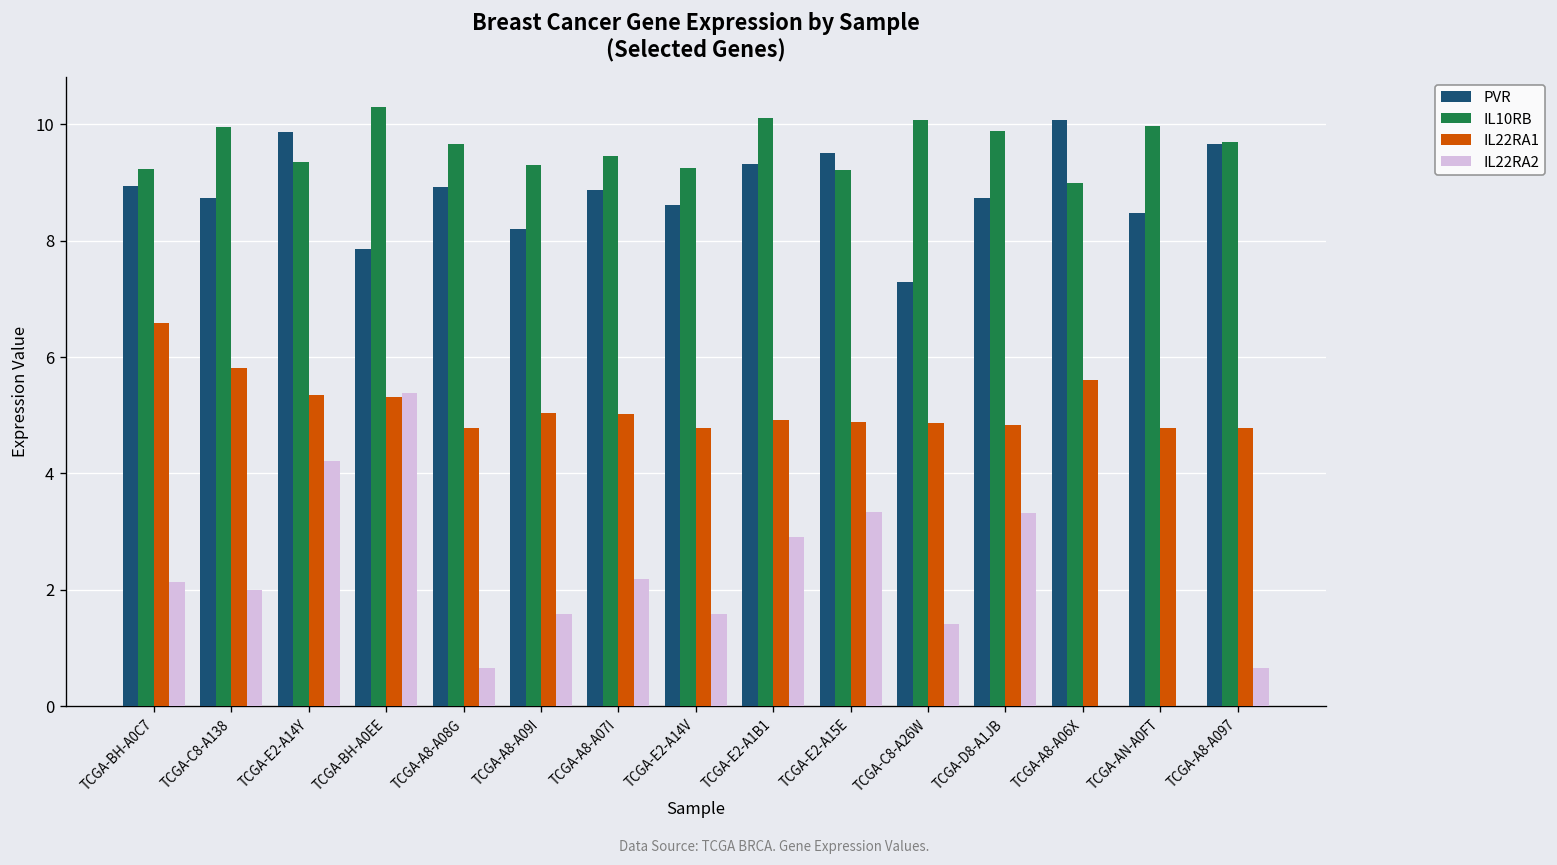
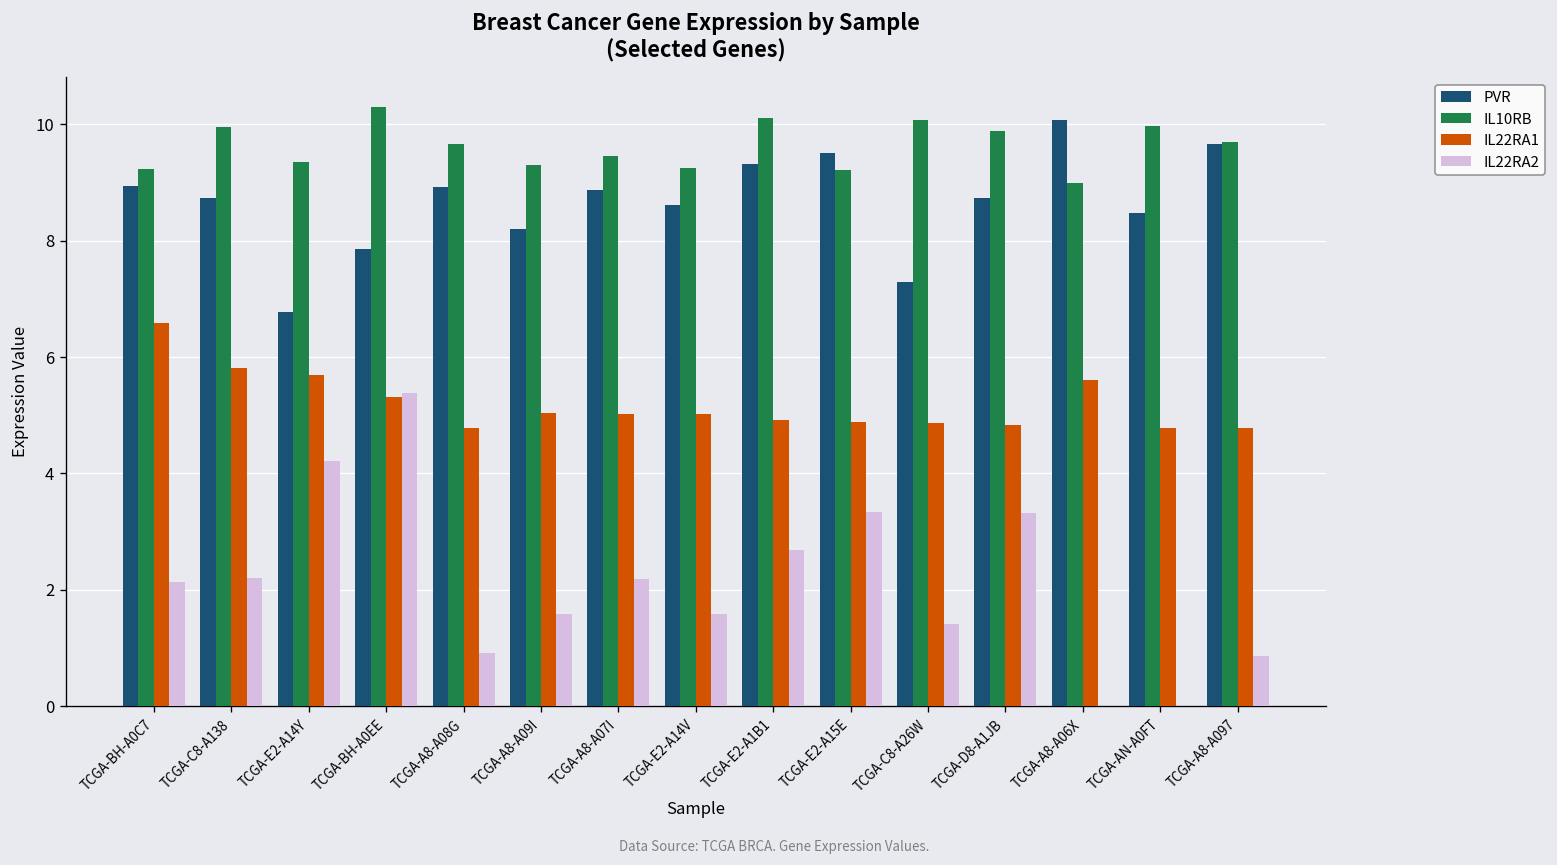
  {
    "PVR": {
      "TCGA-BH-A0C7": 8.9,
      "TCGA-C8-A138": 8.7,
-     "TCGA-E2-A14Y": 9.9,
+     "TCGA-E2-A14Y": 6.8,
      "TCGA-BH-A0EE": 7.9,
      "TCGA-A8-A08G": 8.9,
      "TCGA-A8-A09I": 8.2,
      "TCGA-A8-A07I": 8.9,
      "TCGA-E2-A14V": 8.6,
      "TCGA-E2-A1B1": 9.3,
      "TCGA-E2-A15E": 9.5,
      "TCGA-C8-A26W": 7.3,
      "TCGA-D8-A1JB": 8.7,
      "TCGA-A8-A06X": 10.1,
      "TCGA-AN-A0FT": 8.5,
      "TCGA-A8-A097": 9.7
    },
    "IL10RB": {
      "TCGA-BH-A0C7": 9.2,
      "TCGA-C8-A138": 9.9,
      "TCGA-E2-A14Y": 9.4,
      "TCGA-BH-A0EE": 10.3,
      "TCGA-A8-A08G": 9.7,
      "TCGA-A8-A09I": 9.3,
      "TCGA-A8-A07I": 9.4,
      "TCGA-E2-A14V": 9.2,
      "TCGA-E2-A1B1": 10.1,
      "TCGA-E2-A15E": 9.2,
      "TCGA-C8-A26W": 10.1,
      "TCGA-D8-A1JB": 9.9,
      "TCGA-A8-A06X": 9.0,
      "TCGA-AN-A0FT": 10.0,
      "TCGA-A8-A097": 9.7
    },
    "IL22RA1": {
      "TCGA-BH-A0C7": 6.6,
      "TCGA-C8-A138": 5.8,
-     "TCGA-E2-A14Y": 5.3,
+     "TCGA-E2-A14Y": 5.7,
      "TCGA-BH-A0EE": 5.3,
      "TCGA-A8-A08G": 4.8,
      "TCGA-A8-A09I": 5.0,
      "TCGA-A8-A07I": 5.0,
-     "TCGA-E2-A14V": 4.8,
+     "TCGA-E2-A14V": 5.0,
      "TCGA-E2-A1B1": 4.9,
      "TCGA-E2-A15E": 4.9,
      "TCGA-C8-A26W": 4.9,
      "TCGA-D8-A1JB": 4.8,
      "TCGA-A8-A06X": 5.6,
      "TCGA-AN-A0FT": 4.8,
      "TCGA-A8-A097": 4.8
    },
    "IL22RA2": {
      "TCGA-BH-A0C7": 2.1,
-     "TCGA-C8-A138": 2.0,
+     "TCGA-C8-A138": 2.2,
      "TCGA-E2-A14Y": 4.2,
      "TCGA-BH-A0EE": 5.4,
-     "TCGA-A8-A08G": 0.6,
+     "TCGA-A8-A08G": 0.9,
      "TCGA-A8-A09I": 1.6,
      "TCGA-A8-A07I": 2.2,
      "TCGA-E2-A14V": 1.6,
-     "TCGA-E2-A1B1": 2.9,
+     "TCGA-E2-A1B1": 2.7,
      "TCGA-E2-A15E": 3.3,
      "TCGA-C8-A26W": 1.4,
      "TCGA-D8-A1JB": 3.3,
      "TCGA-A8-A06X": 0.0,
      "TCGA-AN-A0FT": 0.0,
-     "TCGA-A8-A097": 0.7
+     "TCGA-A8-A097": 0.9
    }
  }
